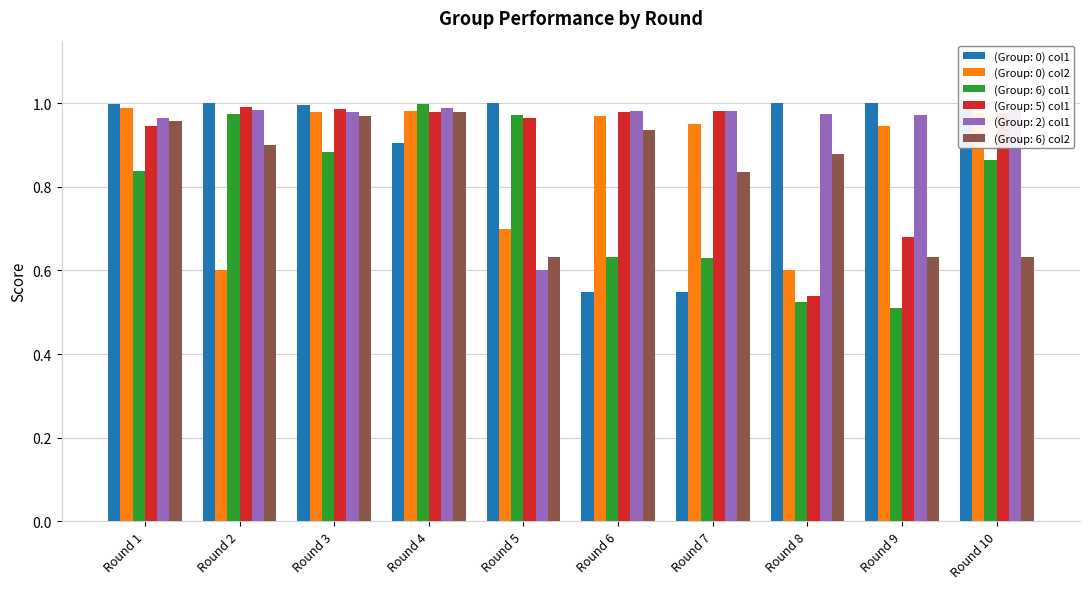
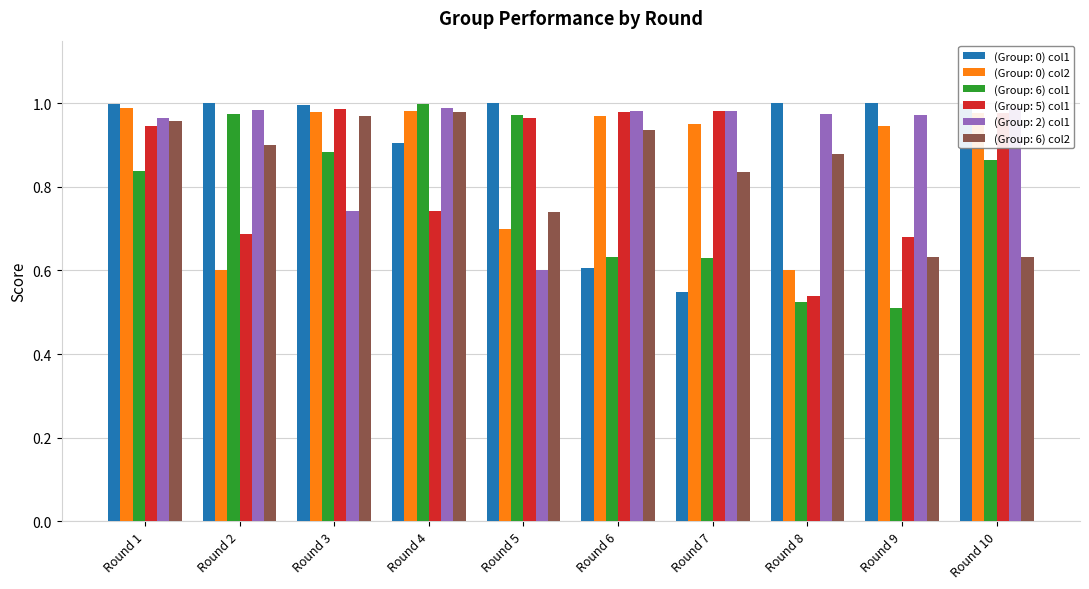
  {
    "(Group: 0) col1": {
      "Round 1": 1.00,
      "Round 2": 1.00,
      "Round 3": 1.00,
      "Round 4": 0.90,
      "Round 5": 1.00,
-     "Round 6": 0.55,
+     "Round 6": 0.61,
      "Round 7": 0.55,
      "Round 8": 1.00,
      "Round 9": 1.00
    },
    "(Group: 0) col2": {
      "Round 1": 0.99,
      "Round 2": 0.60,
      "Round 3": 0.98,
      "Round 4": 0.98,
      "Round 5": 0.70,
      "Round 6": 0.97,
      "Round 7": 0.95,
      "Round 8": 0.60,
      "Round 9": 0.95
    },
    "(Group: 6) col1": {
      "Round 1": 0.84,
      "Round 2": 0.97,
      "Round 3": 0.88,
      "Round 4": 1.00,
      "Round 5": 0.97,
      "Round 6": 0.63,
      "Round 7": 0.63,
      "Round 8": 0.52,
      "Round 9": 0.51,
      "Round 10": 0.87
    },
    "(Group: 5) col1": {
      "Round 1": 0.94,
-     "Round 2": 0.99,
+     "Round 2": 0.69,
      "Round 3": 0.99,
-     "Round 4": 0.98,
+     "Round 4": 0.74,
      "Round 5": 0.97,
      "Round 6": 0.98,
      "Round 7": 0.98,
      "Round 8": 0.54,
      "Round 9": 0.68
    },
    "(Group: 2) col1": {
      "Round 1": 0.96,
      "Round 2": 0.98,
-     "Round 3": 0.98,
+     "Round 3": 0.74,
      "Round 4": 0.99,
      "Round 5": 0.60,
      "Round 6": 0.98,
      "Round 7": 0.98,
      "Round 8": 0.97,
      "Round 9": 0.97
    },
    "(Group: 6) col2": {
      "Round 1": 0.96,
      "Round 2": 0.90,
      "Round 3": 0.97,
      "Round 4": 0.98,
-     "Round 5": 0.63,
+     "Round 5": 0.74,
      "Round 6": 0.94,
      "Round 7": 0.84,
      "Round 8": 0.88,
      "Round 9": 0.63,
      "Round 10": 0.63
    }
  }
